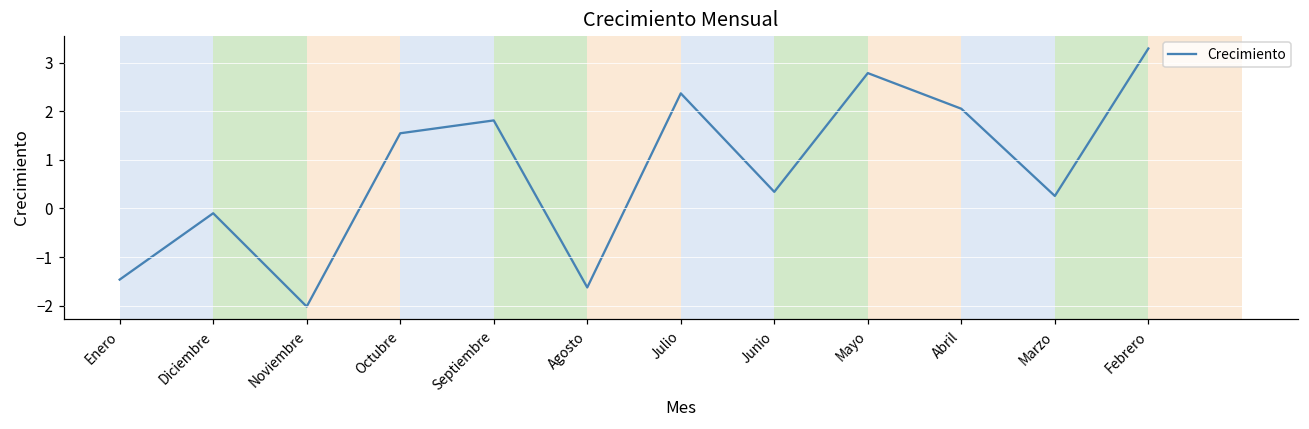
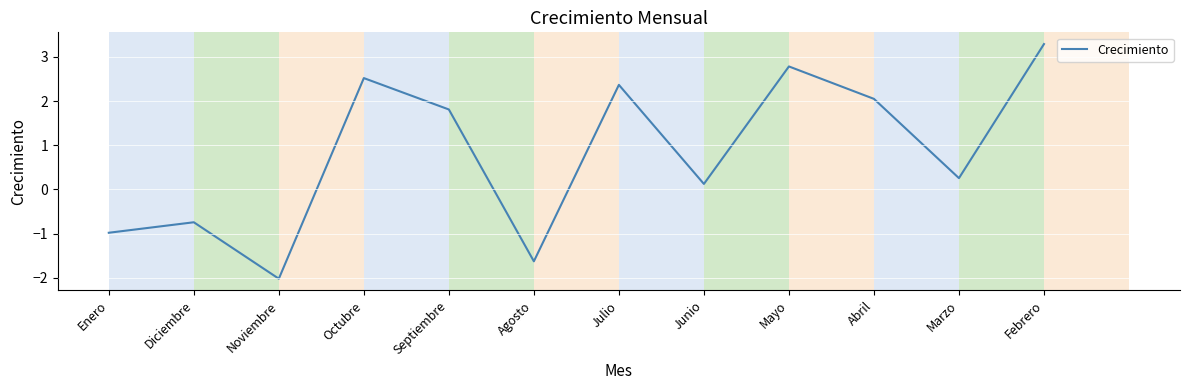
  {
-   "Enero": -1.5,
-   "Diciembre": -0.1,
+   "Enero": -1.0,
+   "Diciembre": -0.7,
    "Noviembre": -2.0,
-   "Octubre": 1.5,
+   "Octubre": 2.5,
    "Septiembre": 1.8,
    "Agosto": -1.6,
    "Julio": 2.4,
-   "Junio": 0.3,
+   "Junio": 0.1,
    "Mayo": 2.8,
    "Abril": 2.1,
    "Marzo": 0.3,
    "Febrero": 3.3
  }
